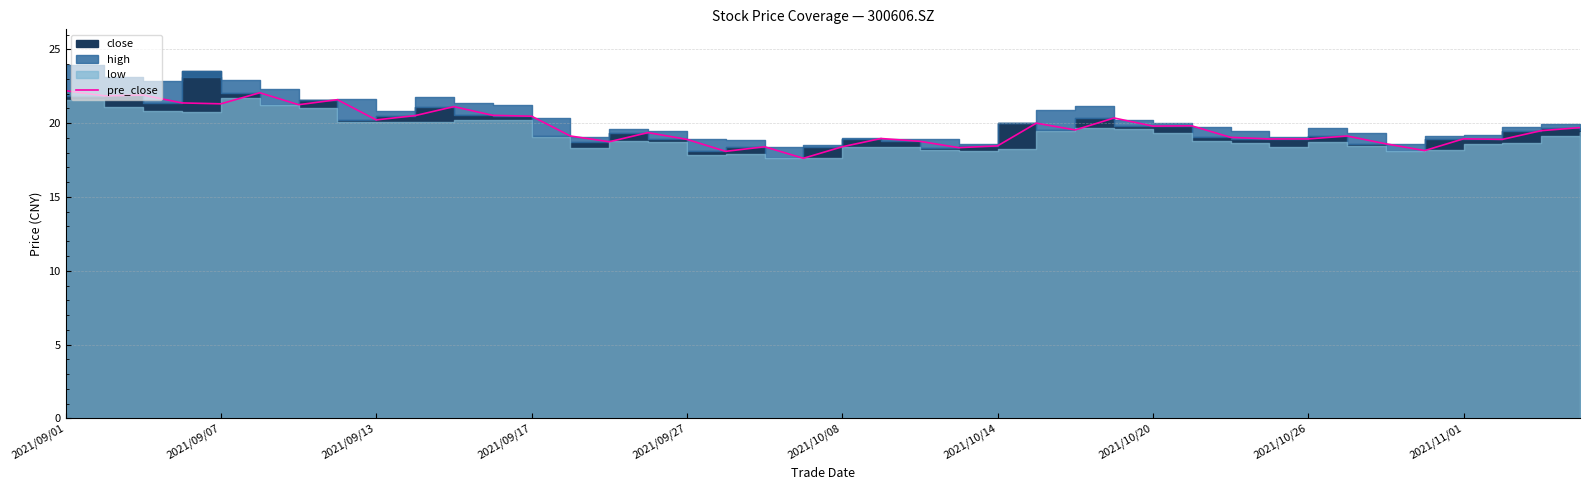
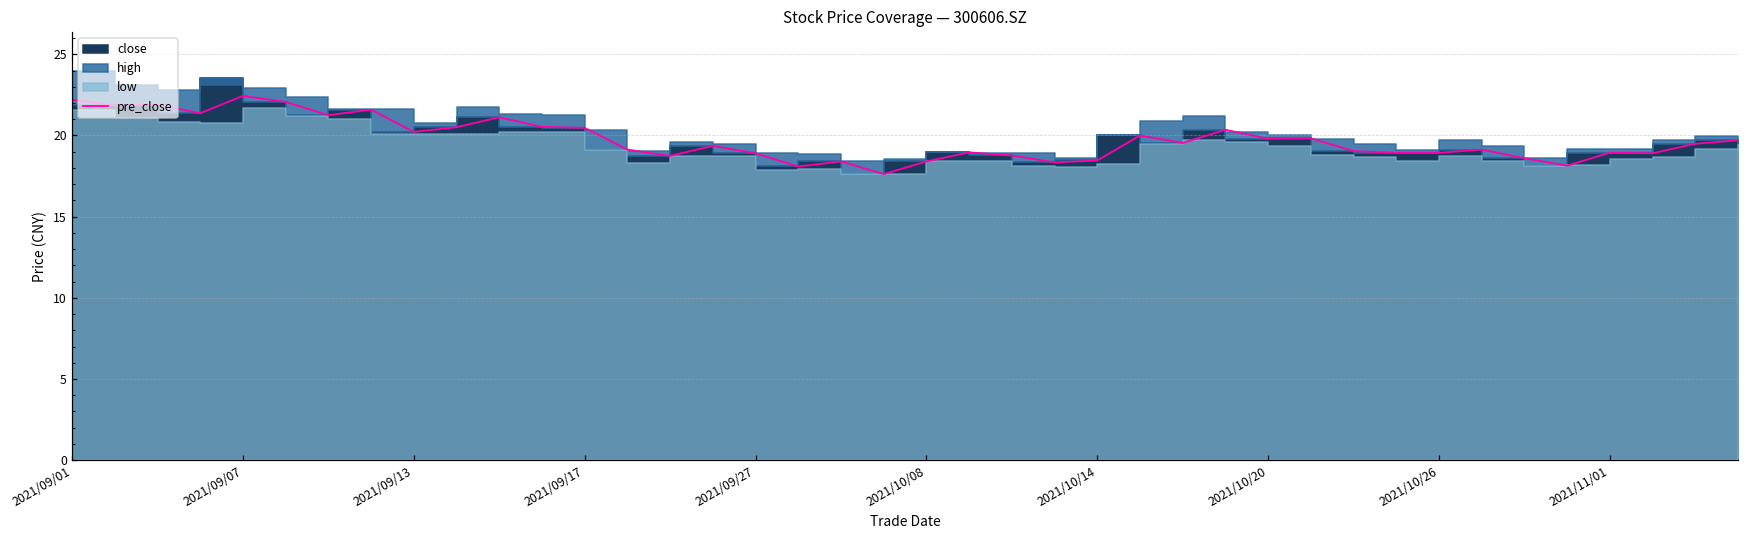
  {
    "pre_close": {
      "2021/09/01": 22.2,
-     "2021/09/07": 21.3
+     "2021/09/07": 22.4
    }
  }
